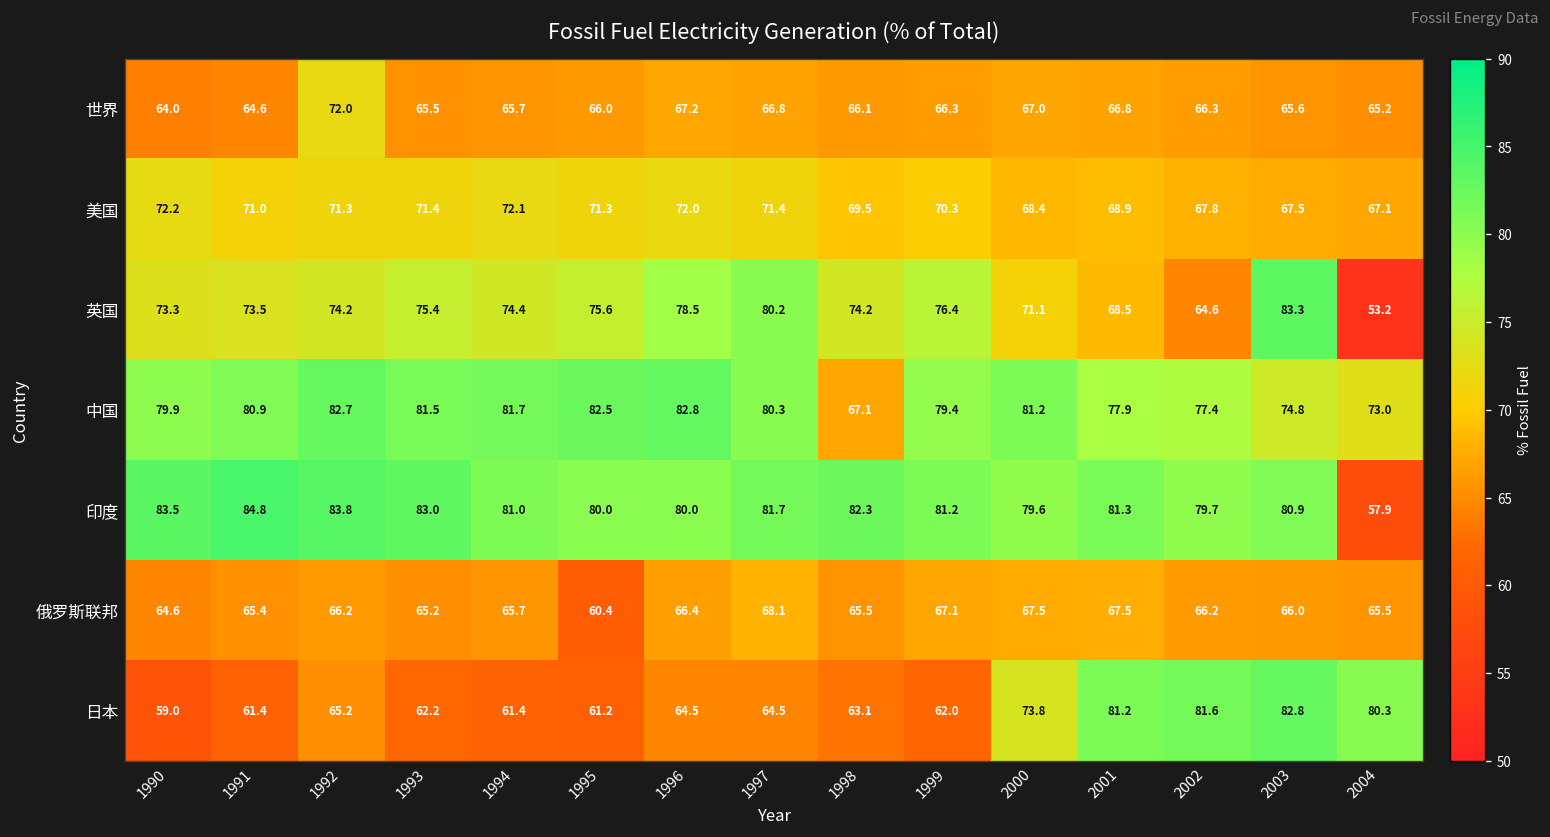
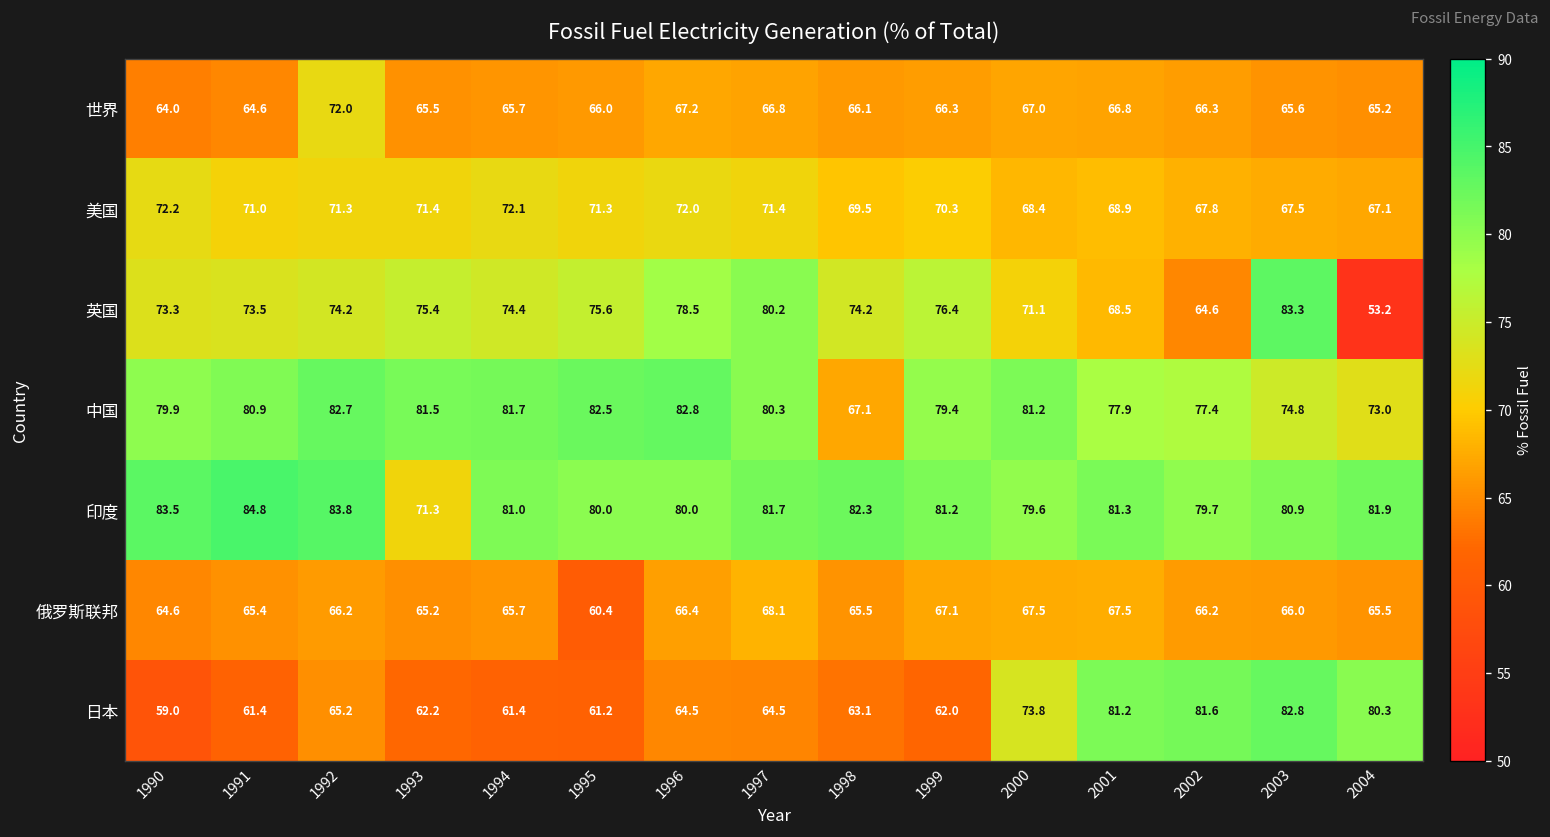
  {
    "世界": {
      "1990": 64.0,
      "1991": 64.6,
      "1992": 72.0,
      "1993": 65.5,
      "1994": 65.7,
      "1995": 66.0,
      "1996": 67.2,
      "1997": 66.8,
      "1998": 66.1,
      "1999": 66.3,
      "2000": 67.0,
      "2001": 66.8,
      "2002": 66.3,
      "2003": 65.6,
      "2004": 65.2
    },
    "美国": {
      "1990": 72.2,
      "1991": 71.0,
      "1992": 71.3,
      "1993": 71.4,
      "1994": 72.1,
      "1995": 71.3,
      "1996": 72.0,
      "1997": 71.4,
      "1998": 69.5,
      "1999": 70.3,
      "2000": 68.4,
      "2001": 68.9,
      "2002": 67.8,
      "2003": 67.5,
      "2004": 67.1
    },
    "英国": {
      "1990": 73.3,
      "1991": 73.5,
      "1992": 74.2,
      "1993": 75.4,
      "1994": 74.4,
      "1995": 75.6,
      "1996": 78.5,
      "1997": 80.2,
      "1998": 74.2,
      "1999": 76.4,
      "2000": 71.1,
      "2001": 68.5,
      "2002": 64.6,
      "2003": 83.3,
      "2004": 53.2
    },
    "中国": {
      "1990": 79.9,
      "1991": 80.9,
      "1992": 82.7,
      "1993": 81.5,
      "1994": 81.7,
      "1995": 82.5,
      "1996": 82.8,
      "1997": 80.3,
      "1998": 67.1,
      "1999": 79.4,
      "2000": 81.2,
      "2001": 77.9,
      "2002": 77.4,
      "2003": 74.8,
      "2004": 73.0
    },
    "印度": {
      "1990": 83.5,
      "1991": 84.8,
      "1992": 83.8,
-     "1993": 83.0,
+     "1993": 71.3,
      "1994": 81.0,
      "1995": 80.0,
      "1996": 80.0,
      "1997": 81.7,
      "1998": 82.3,
      "1999": 81.2,
      "2000": 79.6,
      "2001": 81.3,
      "2002": 79.7,
      "2003": 80.9,
-     "2004": 57.9
+     "2004": 81.9
    },
    "俄罗斯联邦": {
      "1990": 64.6,
      "1991": 65.4,
      "1992": 66.2,
      "1993": 65.2,
      "1994": 65.7,
      "1995": 60.4,
      "1996": 66.4,
      "1997": 68.1,
      "1998": 65.5,
      "1999": 67.1,
      "2000": 67.5,
      "2001": 67.5,
      "2002": 66.2,
      "2003": 66.0,
      "2004": 65.5
    },
    "日本": {
      "1990": 59.0,
      "1991": 61.4,
      "1992": 65.2,
      "1993": 62.2,
      "1994": 61.4,
      "1995": 61.2,
      "1996": 64.5,
      "1997": 64.5,
      "1998": 63.1,
      "1999": 62.0,
      "2000": 73.8,
      "2001": 81.2,
      "2002": 81.6,
      "2003": 82.8,
      "2004": 80.3
    }
  }
